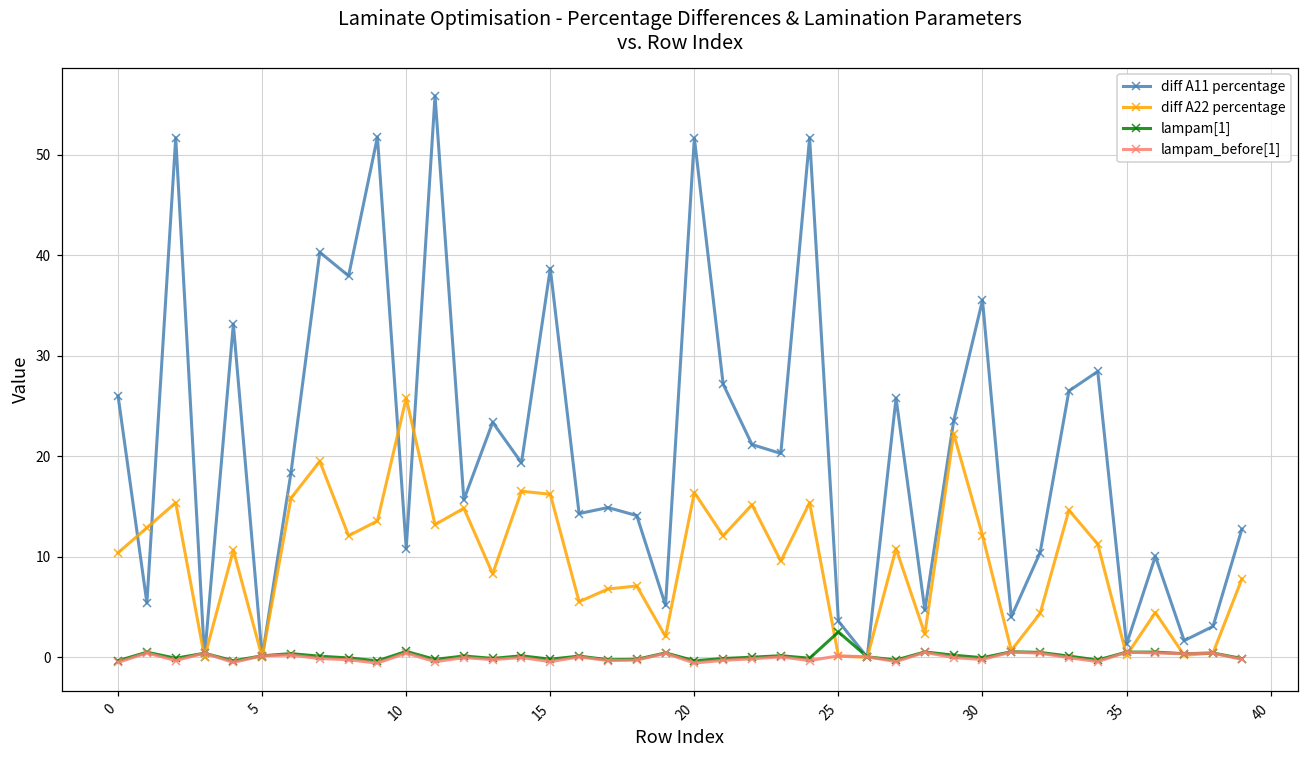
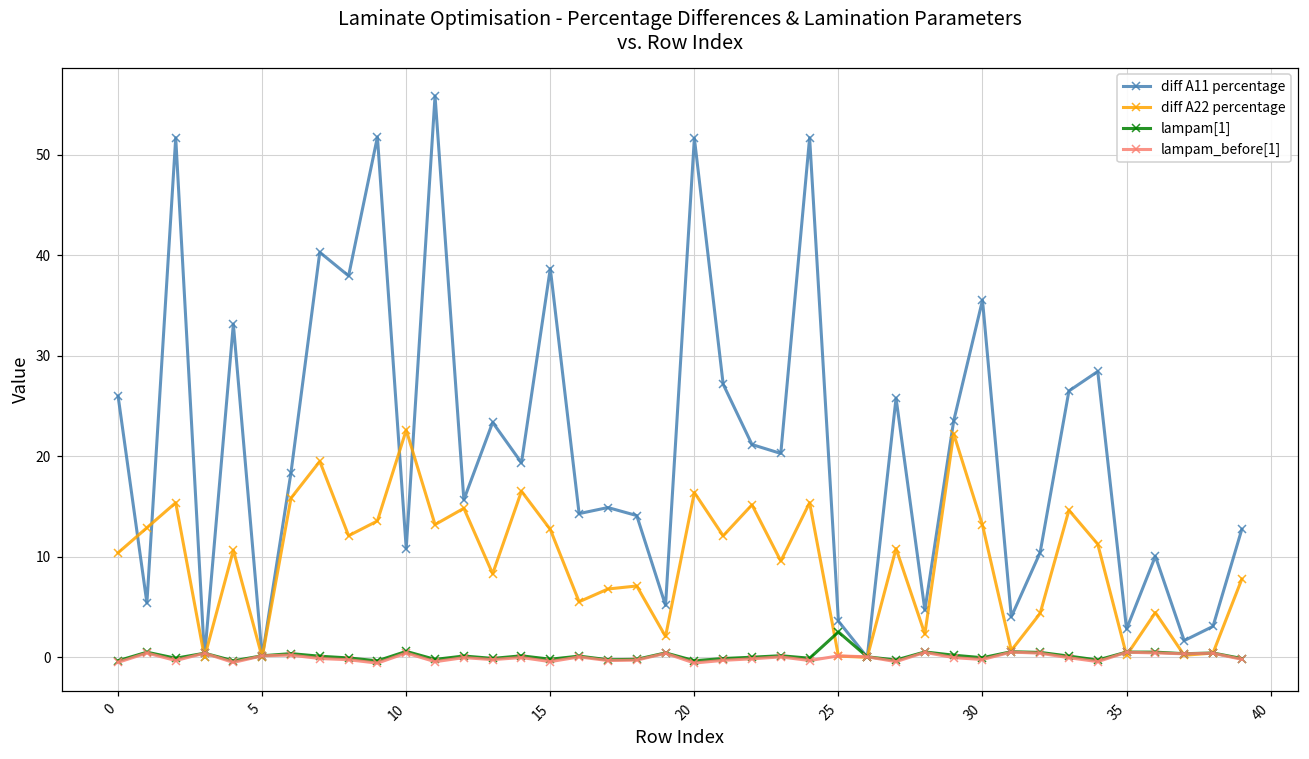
  {
    "diff A11 percentage": {
      "0": 26,
      "10": 11,
      "15": 39,
      "20": 52,
      "25": 4,
      "30": 36,
-     "35": 1
+     "35": 3
    },
    "diff A22 percentage": {
      "0": 10,
-     "10": 26,
-     "15": 16,
+     "10": 23,
+     "15": 13,
      "20": 16,
-     "30": 12,
+     "30": 13,
      "35": 0
    },
    "lampam[1]": {
      "25": 3
    }
  }
